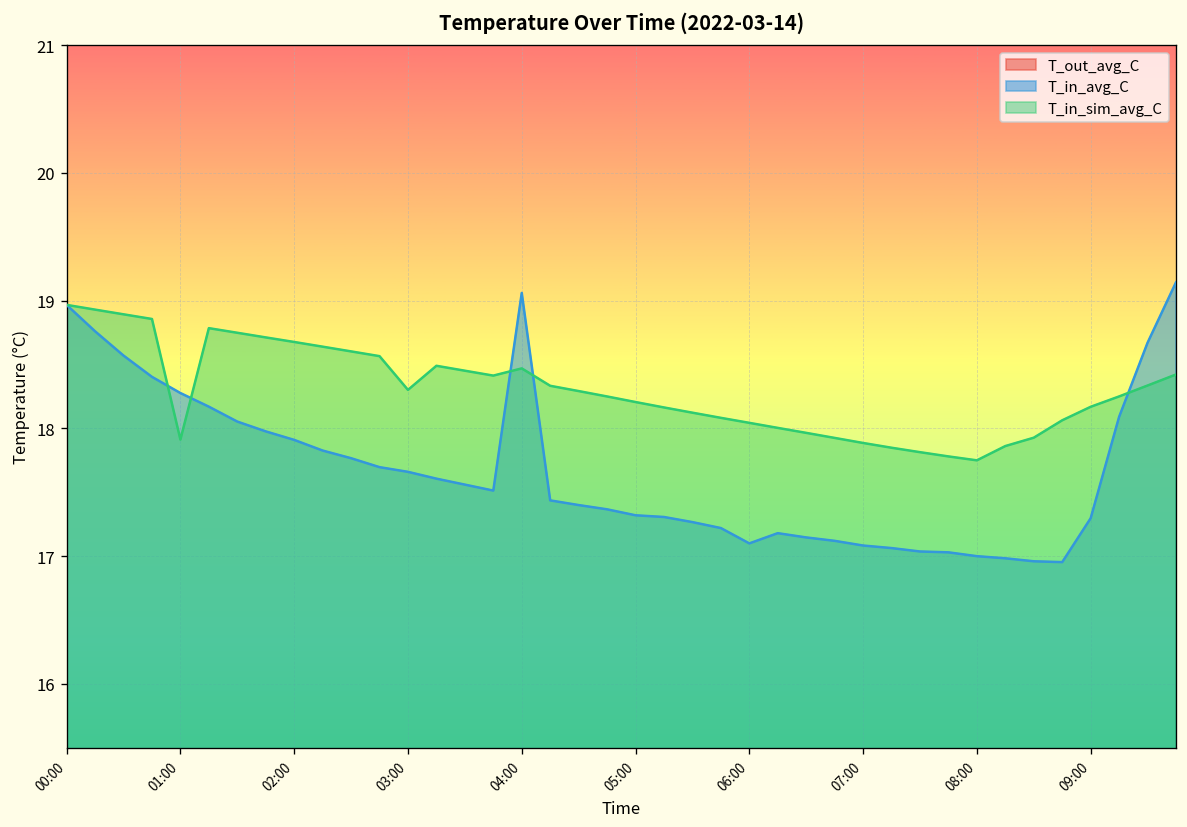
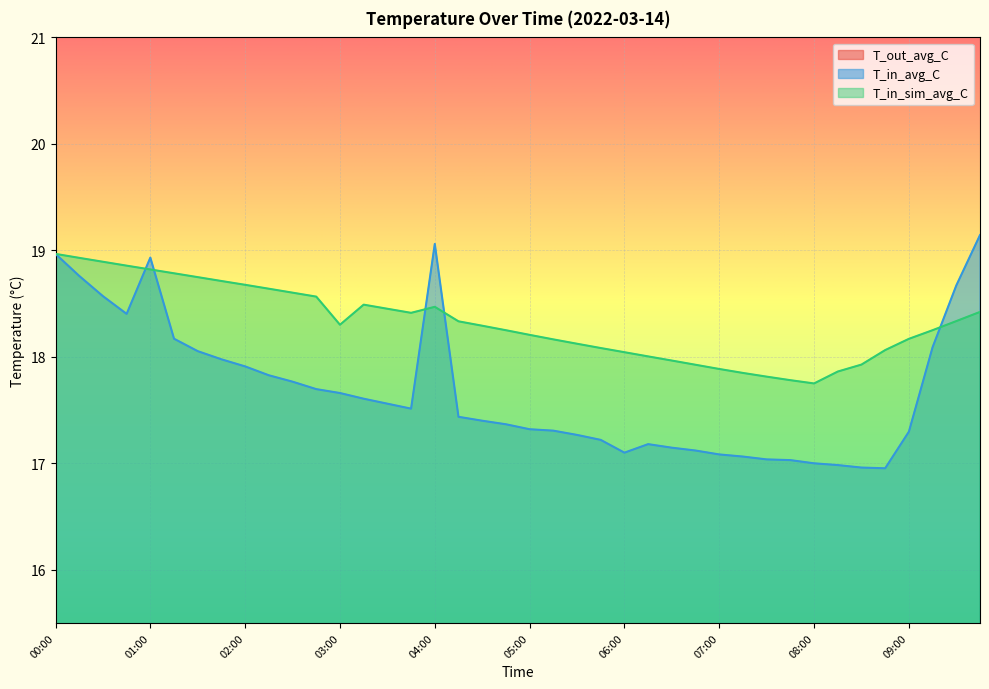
  {
    "T_in_avg_C": {
-     "01:00": 18.28,
+     "01:00": 18.93,
      "02:00": 17.91,
      "03:00": 17.66,
      "04:00": 19.06,
      "05:00": 17.32,
      "06:00": 17.10,
      "07:00": 17.08,
      "08:00": 17.00,
      "09:00": 17.30
    },
    "T_in_sim_avg_C": {
-     "01:00": 17.91,
+     "01:00": 18.82,
      "02:00": 18.68,
      "03:00": 18.30,
      "04:00": 18.47,
      "05:00": 18.21,
      "06:00": 18.04,
      "07:00": 17.89,
      "08:00": 17.75,
      "09:00": 18.17
    }
  }
